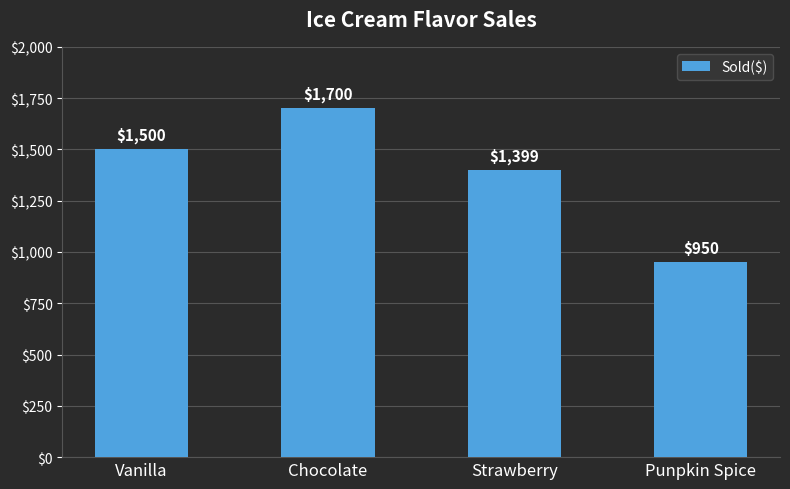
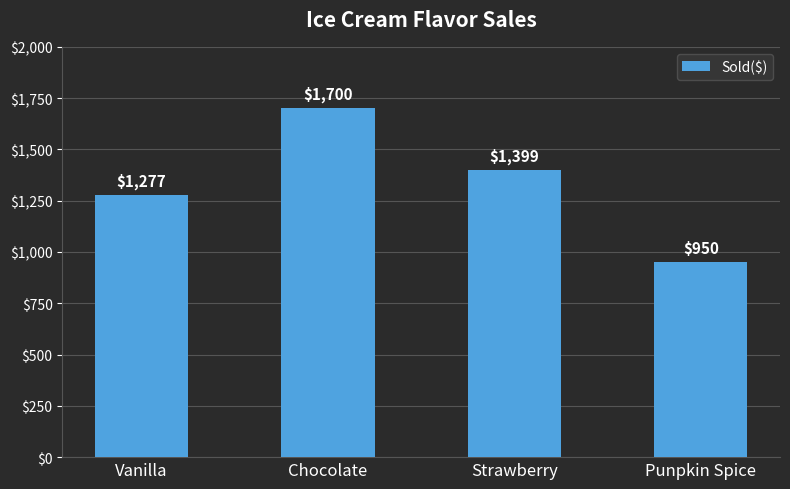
  {
-   "Vanilla": "$1,500",
+   "Vanilla": "$1,277",
    "Chocolate": "$1,700",
    "Strawberry": "$1,399",
    "Punpkin Spice": "$950"
  }
